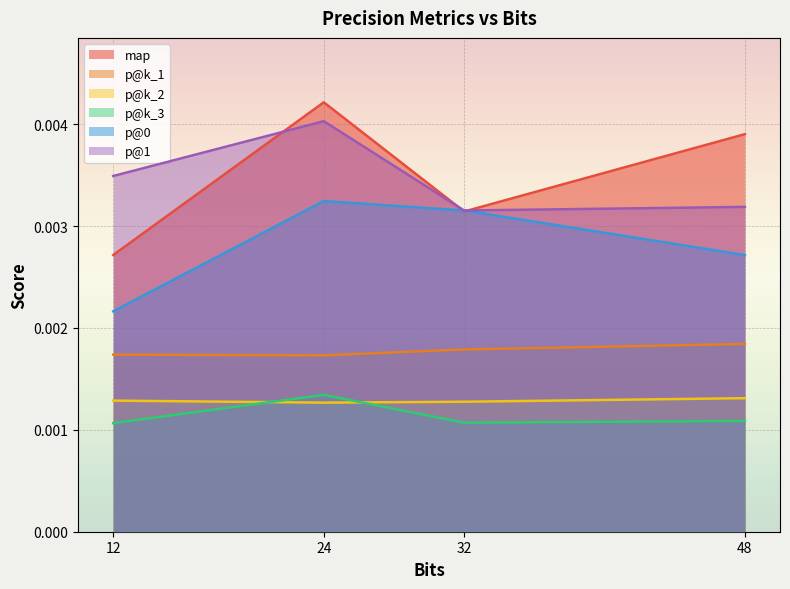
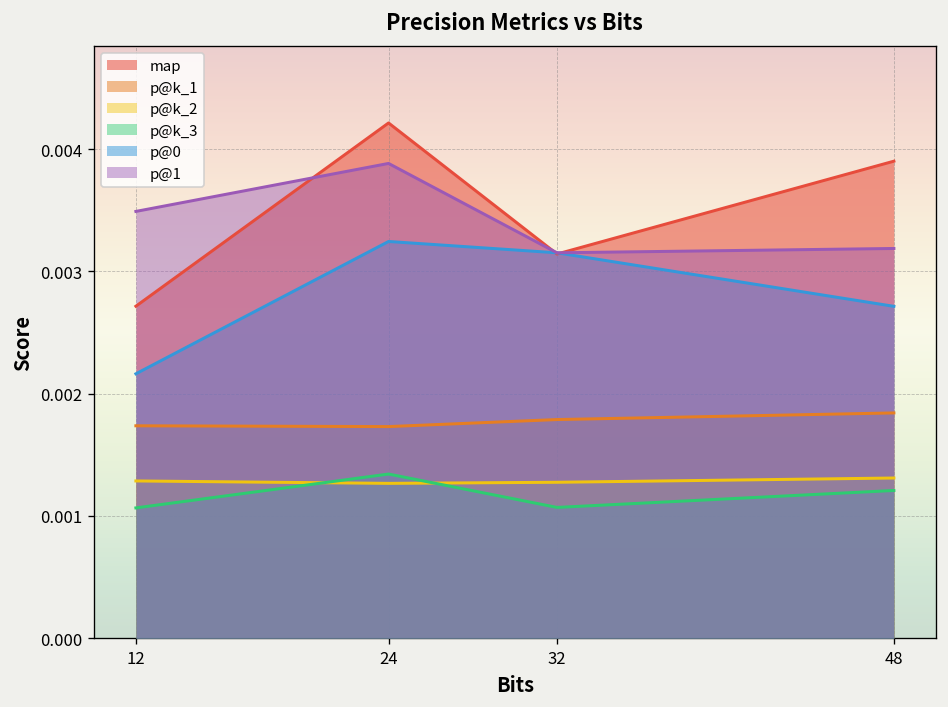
  {
    "p@k_3": {
      "12": 0.00107,
      "24": 0.00134,
      "32": 0.00107,
-     "48": 0.00109
+     "48": 0.00121
    },
    "p@0": {
      "12": 0.00216,
      "24": 0.00325,
      "48": 0.00271
    },
    "p@1": {
      "12": 0.00349,
-     "24": 0.00403,
+     "24": 0.00388,
      "48": 0.00319
    }
  }
